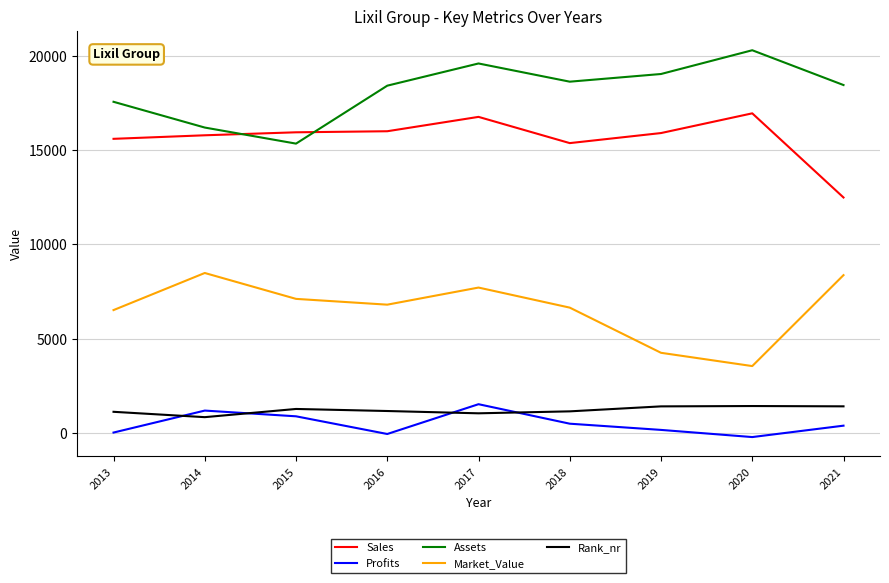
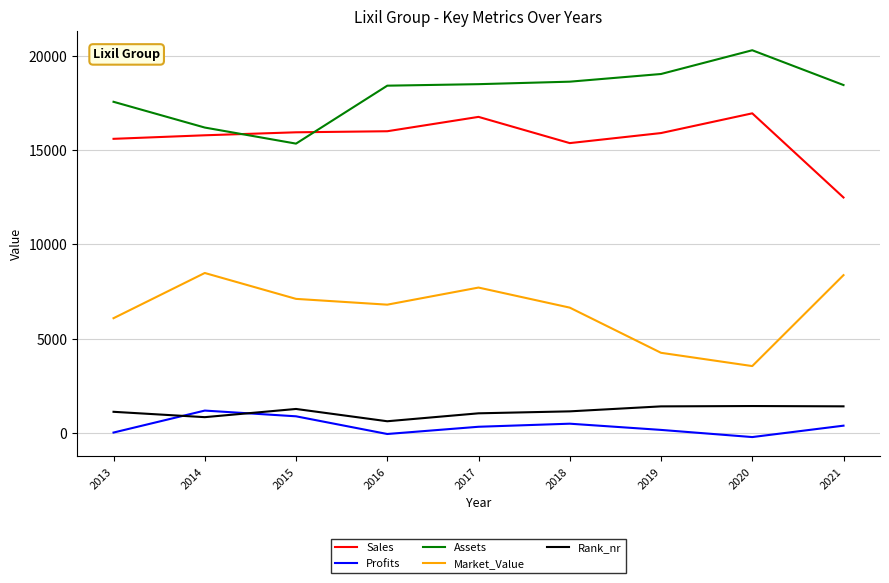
  {
    "Sales": {
      "2013": 15600,
      "2014": 15800,
      "2015": 15900,
      "2016": 16000,
      "2017": 16800,
      "2018": 15400,
      "2019": 15900,
      "2020": 17000,
      "2021": 12500
    },
    "Profits": {
      "2013": 0,
      "2014": 1200,
      "2015": 900,
      "2016": -100,
-     "2017": 1500,
+     "2017": 300,
      "2018": 500,
      "2019": 200,
      "2020": -200,
      "2021": 400
    },
    "Assets": {
      "2013": 17600,
      "2014": 16200,
      "2015": 15300,
      "2016": 18400,
-     "2017": 19600,
+     "2017": 18500,
      "2018": 18600,
      "2019": 19000,
      "2020": 20300,
      "2021": 18500
    },
    "Market_Value": {
-     "2013": 6500,
+     "2013": 6100,
      "2014": 8500,
      "2015": 7100,
      "2016": 6800,
      "2017": 7700,
      "2018": 6600,
      "2019": 4300,
      "2020": 3500,
      "2021": 8400
    },
    "Rank_nr": {
      "2013": 1100,
      "2014": 800,
      "2015": 1300,
-     "2016": 1200,
+     "2016": 600,
      "2017": 1000,
      "2018": 1100,
      "2019": 1400,
      "2020": 1400,
      "2021": 1400
    }
  }
